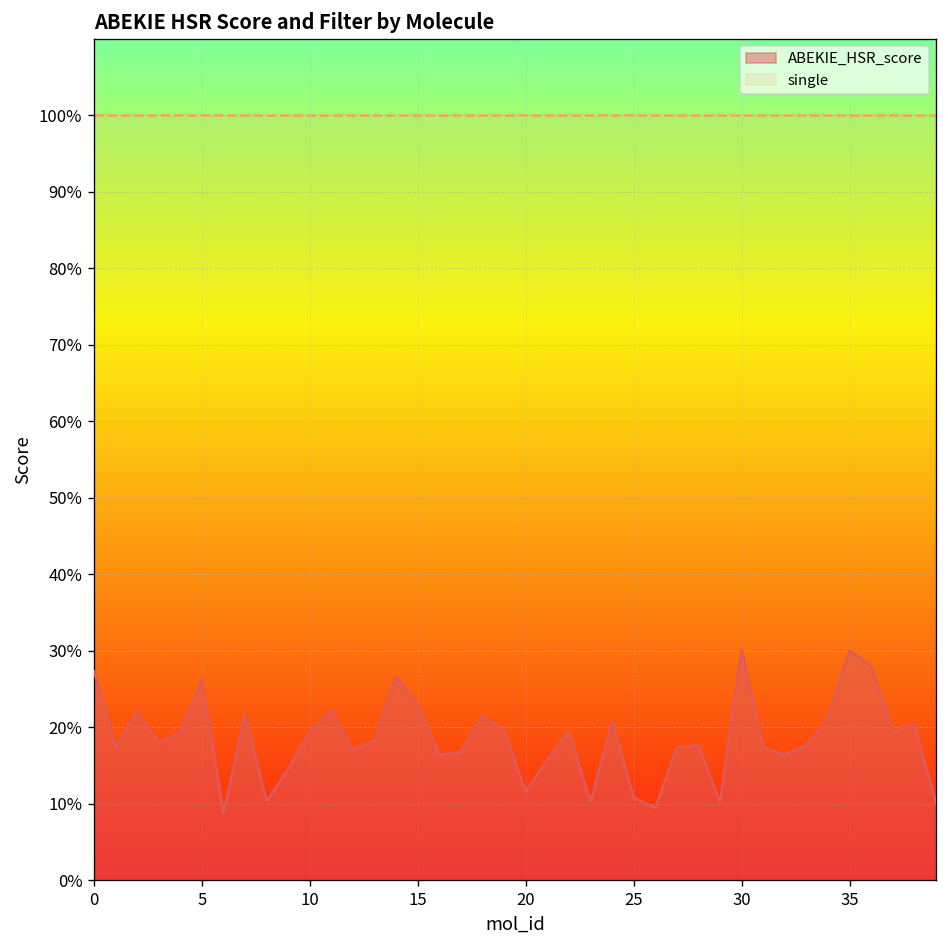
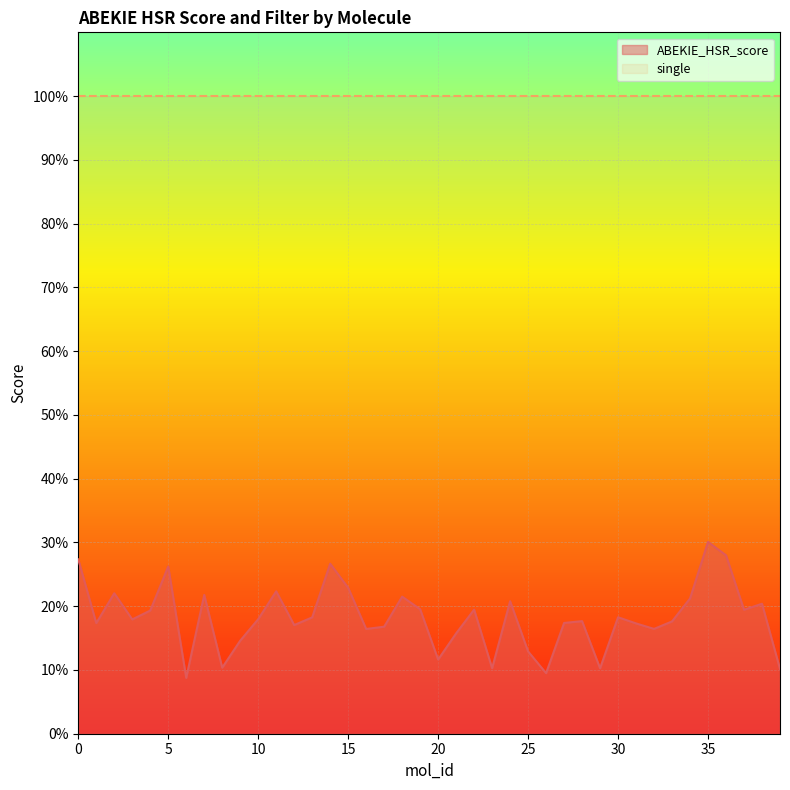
  {
    "ABEKIE_HSR_score": {
      "0": "27%",
      "5": "26%",
-     "10": "19%",
+     "10": "18%",
      "15": "23%",
      "20": "12%",
-     "25": "11%",
-     "30": "30%",
+     "25": "13%",
+     "30": "18%",
      "35": "30%"
    },
    "single": {
      "0": "100%",
      "5": "100%",
      "10": "100%",
      "15": "100%",
      "20": "100%",
      "25": "100%",
      "30": "100%",
      "35": "100%"
    }
  }
